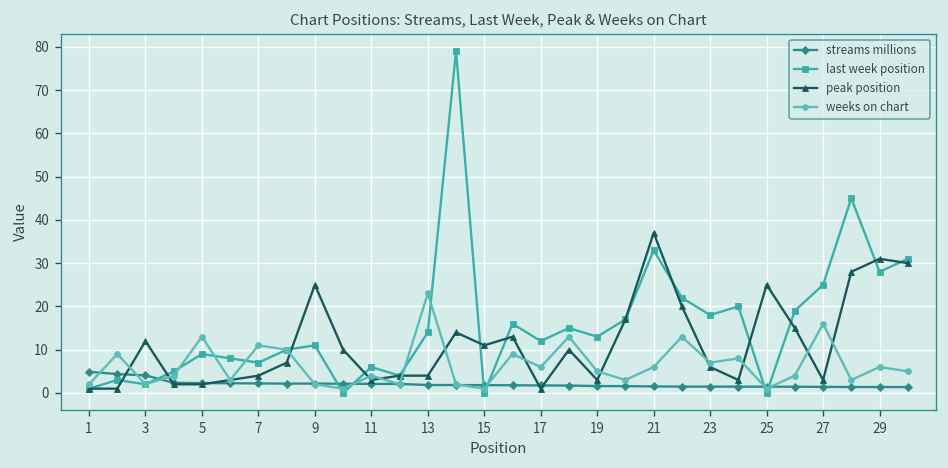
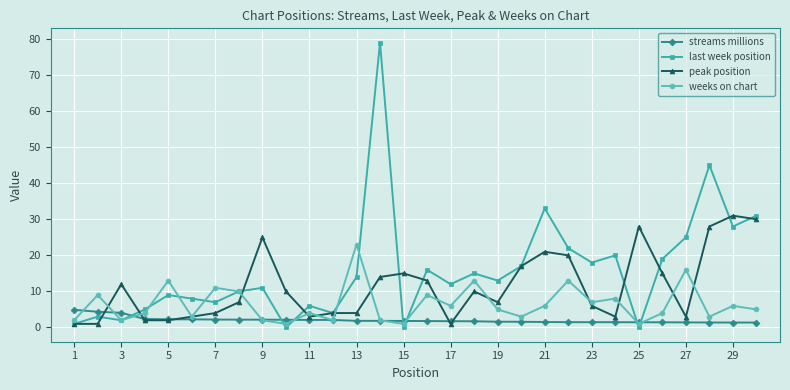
  {
    "peak position": {
      "3": 12,
      "7": 4,
      "9": 25,
      "11": 3,
      "13": 4,
-     "15": 11,
+     "15": 15,
      "17": 1,
-     "19": 3,
-     "21": 37,
+     "19": 7,
+     "21": 21,
      "23": 6,
-     "25": 25,
+     "25": 28,
      "27": 3,
      "29": 31
    }
  }
